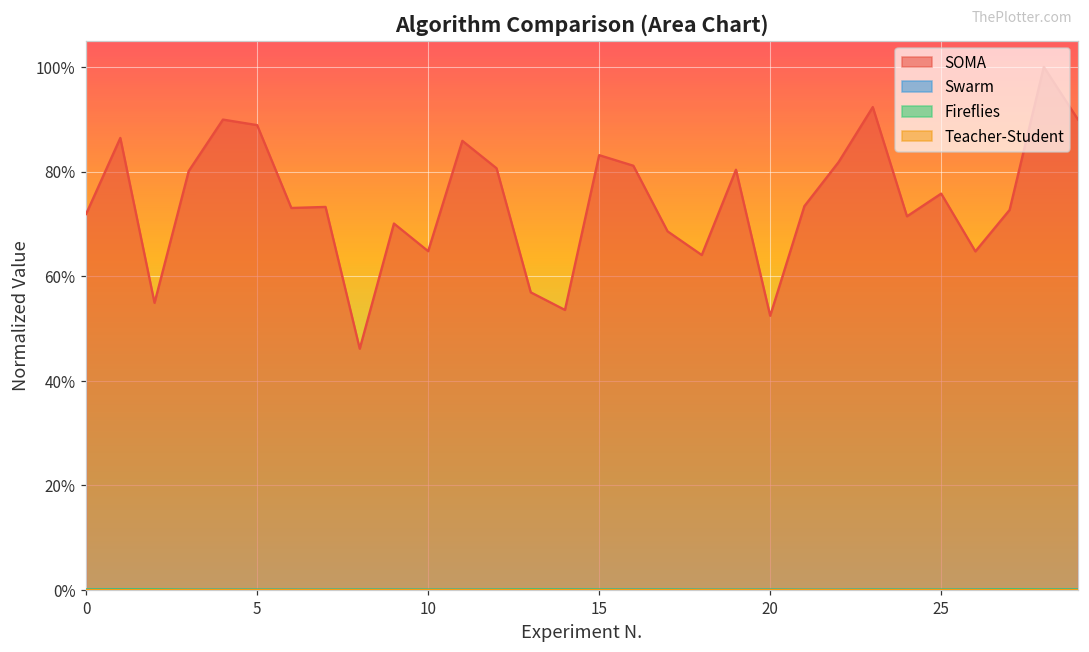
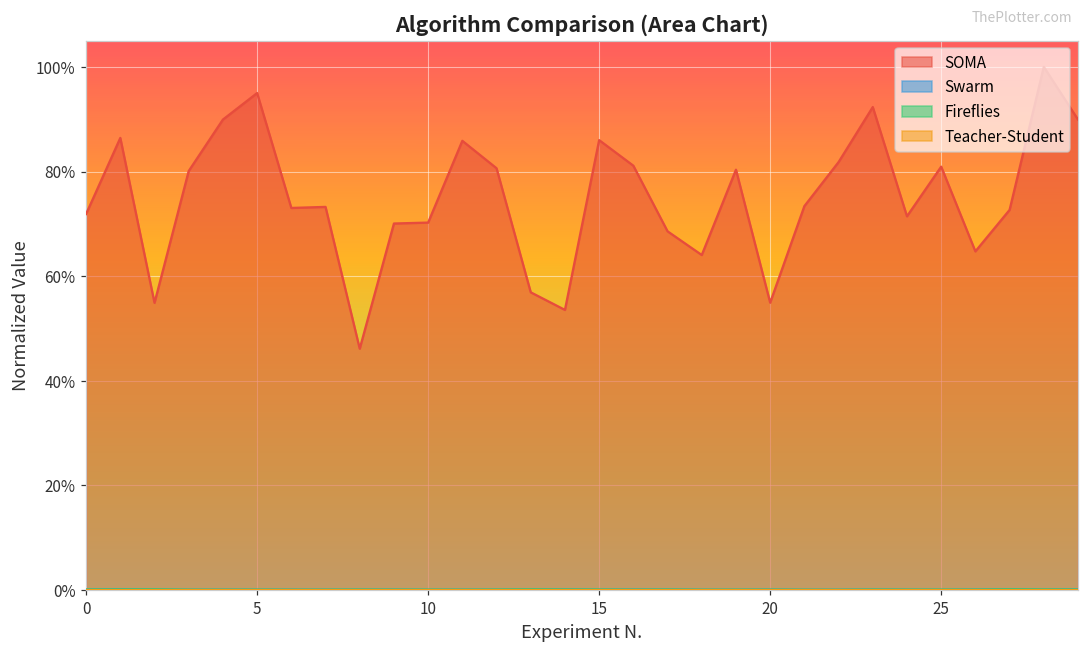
  {
    "SOMA": {
      "0": "72%",
-     "5": "89%",
-     "10": "65%",
-     "15": "83%",
-     "20": "52%",
-     "25": "76%"
+     "5": "95%",
+     "10": "70%",
+     "15": "86%",
+     "20": "55%",
+     "25": "81%"
    }
  }
